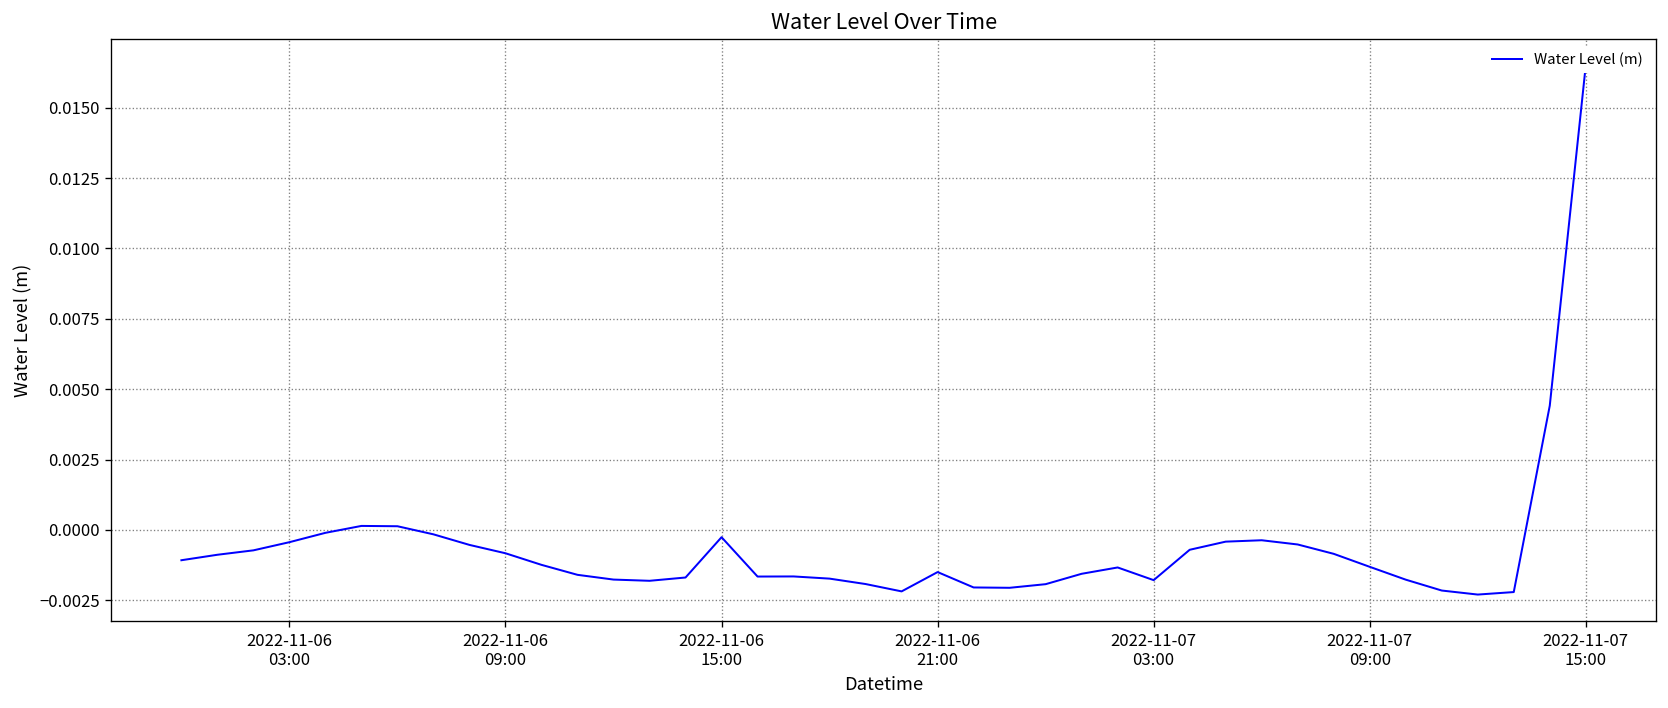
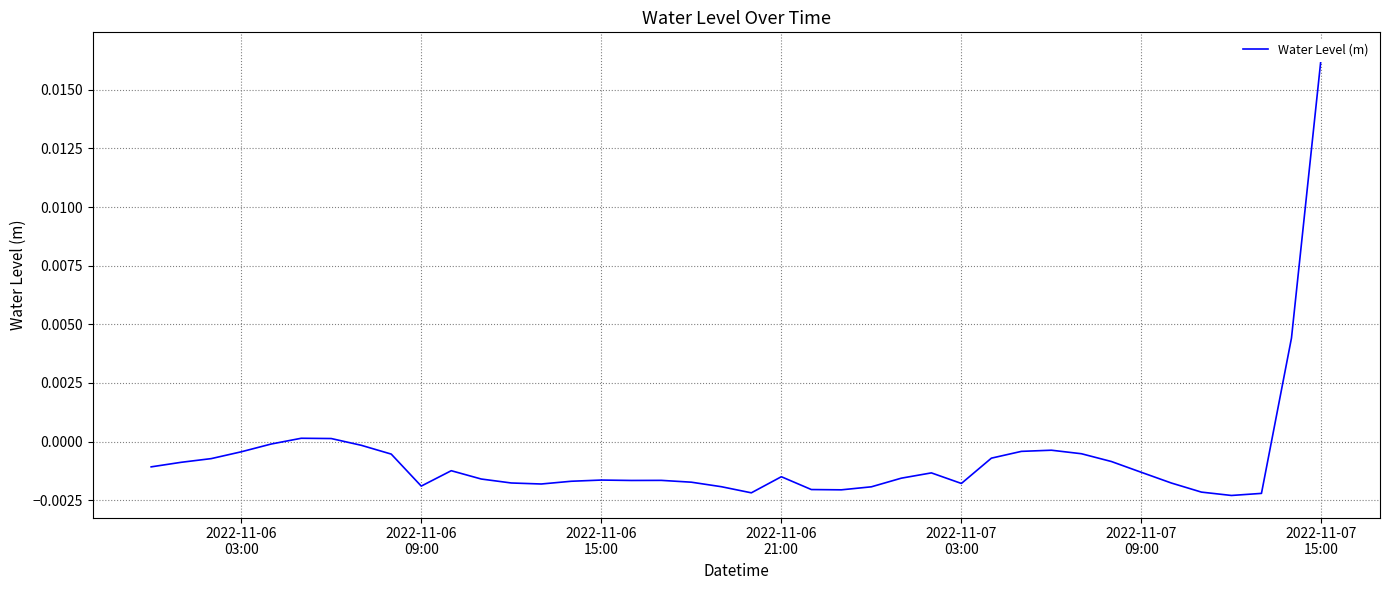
  {
    "2022-11-06 03:00": -0.0004,
-   "2022-11-06 09:00": -0.0008,
-   "2022-11-06 15:00": -0.0003,
+   "2022-11-06 09:00": -0.0019,
+   "2022-11-06 15:00": -0.0016,
    "2022-11-06 21:00": -0.0015,
    "2022-11-07 03:00": -0.0018,
    "2022-11-07 09:00": -0.0013
  }
